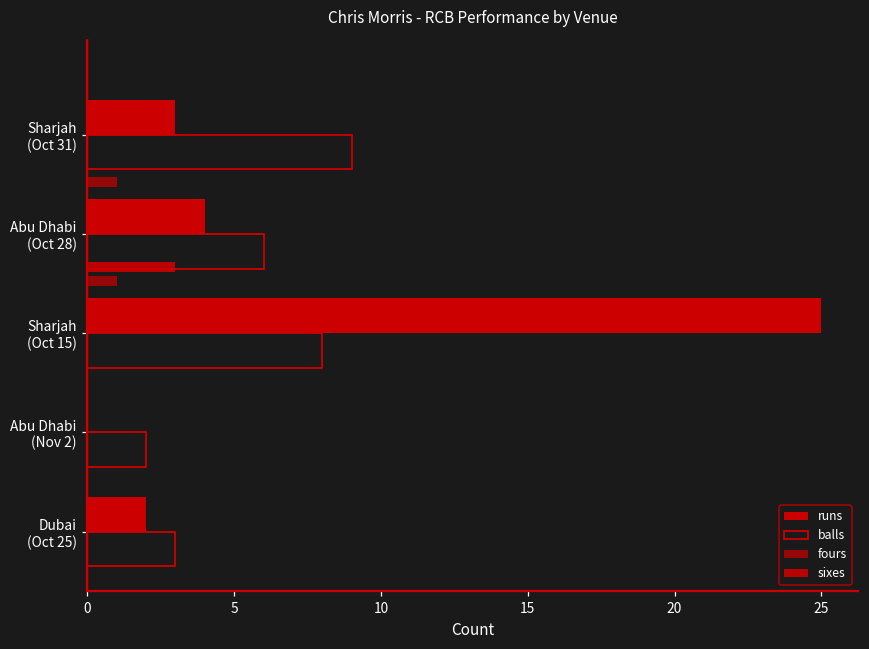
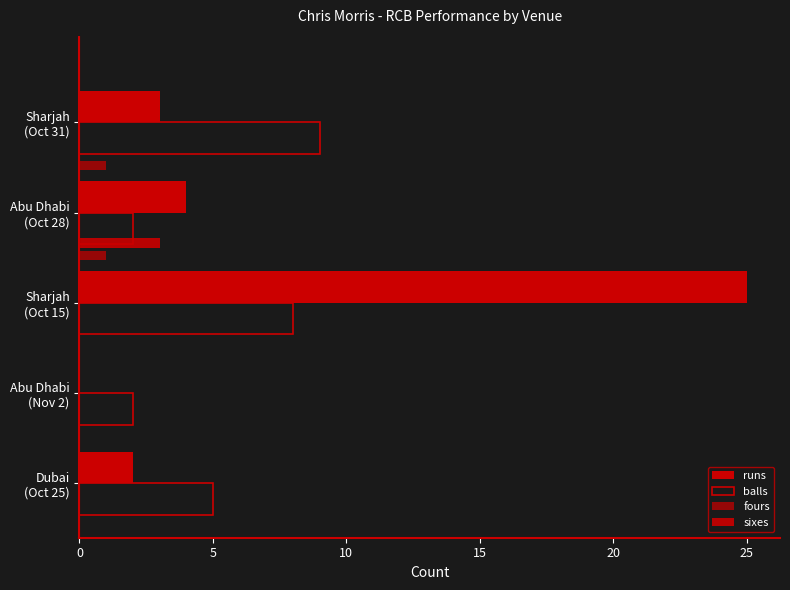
  {
    "balls": {
      "Sharjah (Oct 31)": 9,
-     "Abu Dhabi (Oct 28)": 6,
+     "Abu Dhabi (Oct 28)": 2,
      "Sharjah (Oct 15)": 8,
      "Abu Dhabi (Nov 2)": 2,
-     "Dubai (Oct 25)": 3
+     "Dubai (Oct 25)": 5
    }
  }
